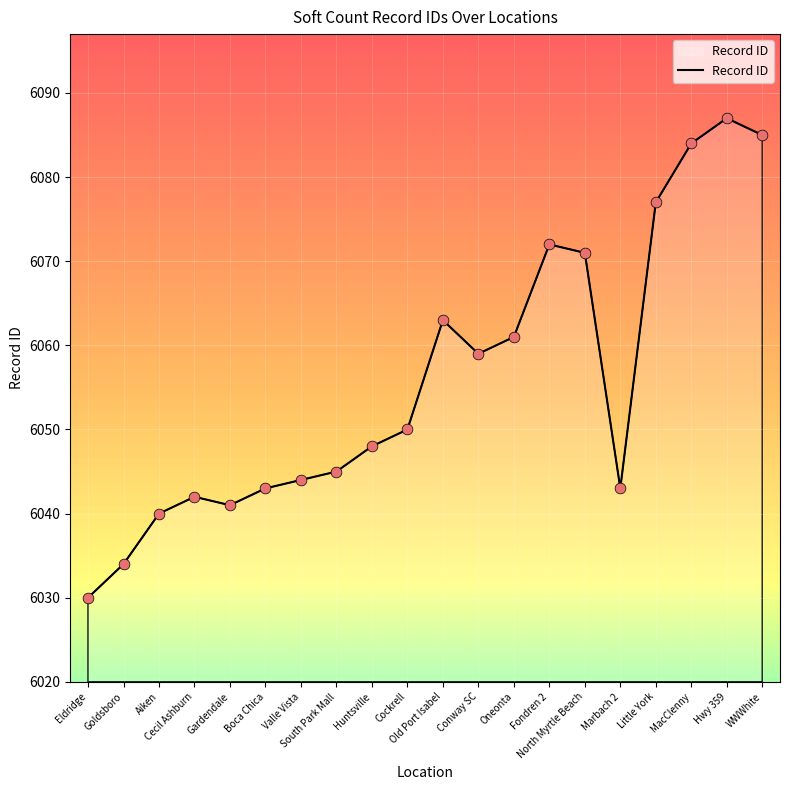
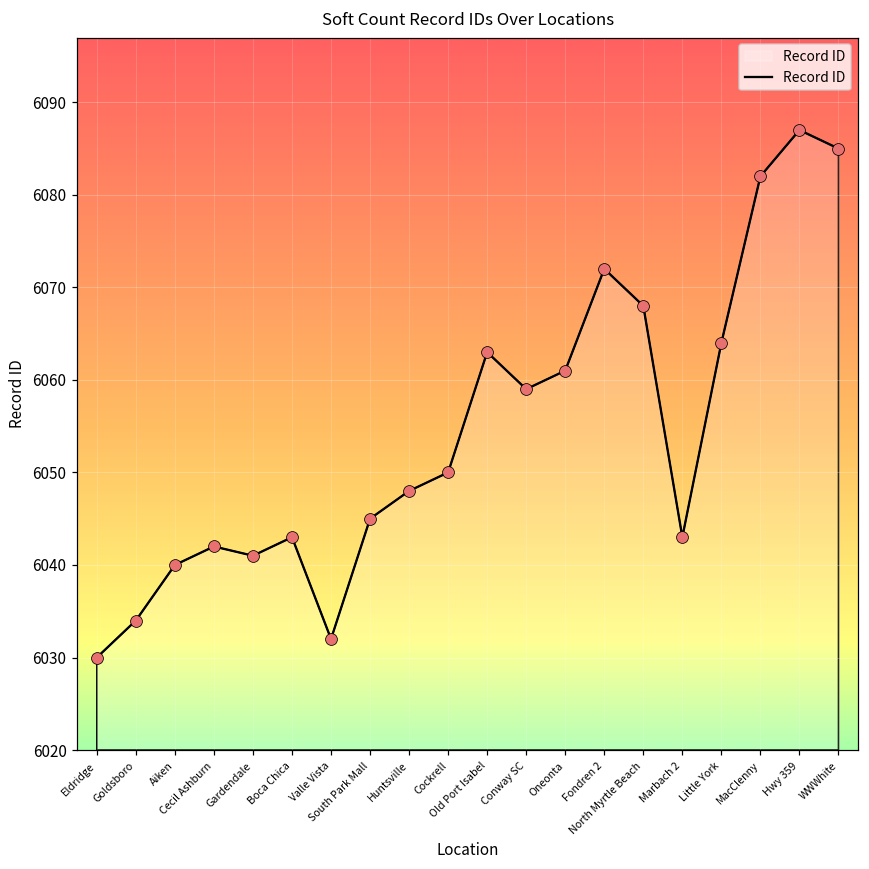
  {
    "Eldridge": 6030,
    "Goldsboro": 6034,
    "Aiken": 6040,
    "Cecil Ashburn": 6042,
    "Gardendale": 6041,
    "Boca Chica": 6043,
-   "Valle Vista": 6044,
+   "Valle Vista": 6032,
    "South Park Mall": 6045,
    "Huntsville": 6048,
    "Cockrell": 6050,
    "Old Port Isabel": 6063,
    "Conway SC": 6059,
    "Oneonta": 6061,
    "Fondren 2": 6072,
-   "North Myrtle Beach": 6071,
+   "North Myrtle Beach": 6068,
    "Marbach 2": 6043,
-   "Little York": 6077,
-   "MacClenny": 6084,
+   "Little York": 6064,
+   "MacClenny": 6082,
    "Hwy 359": 6087,
    "WWWhite": 6085
  }
